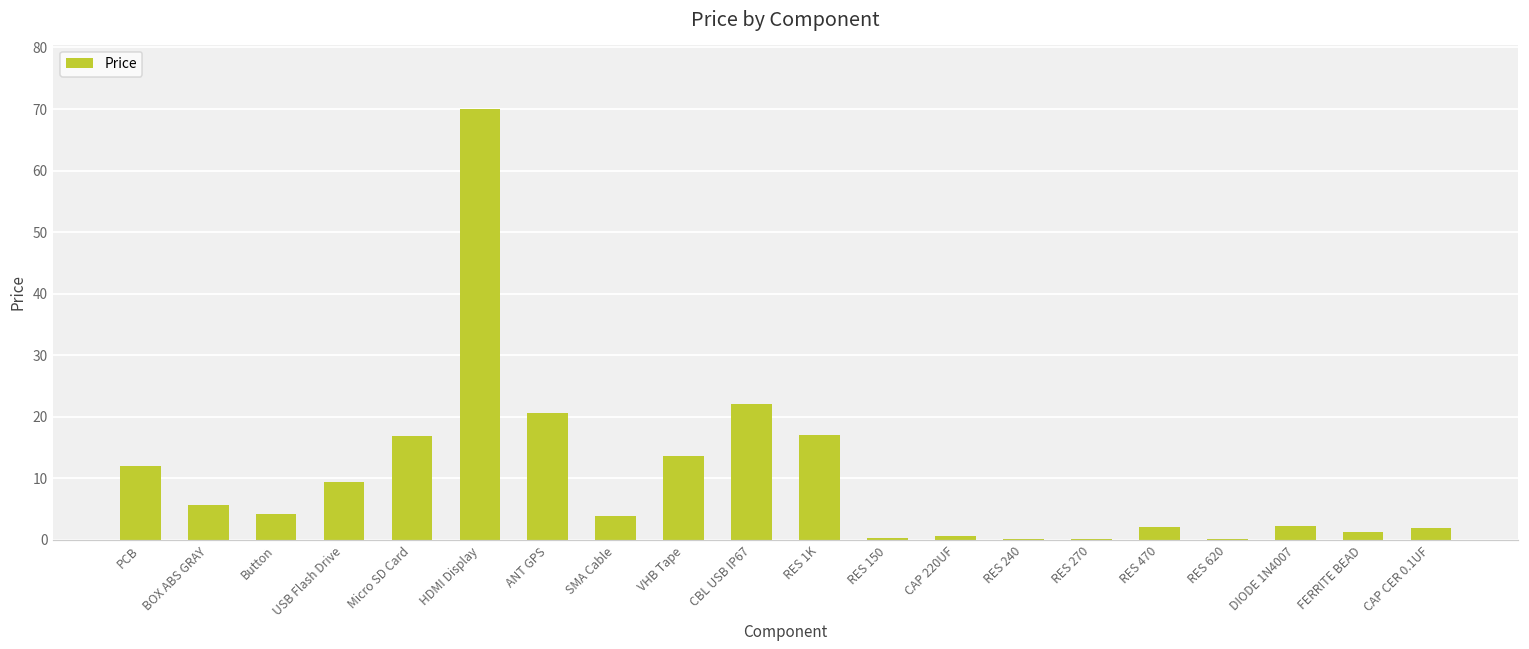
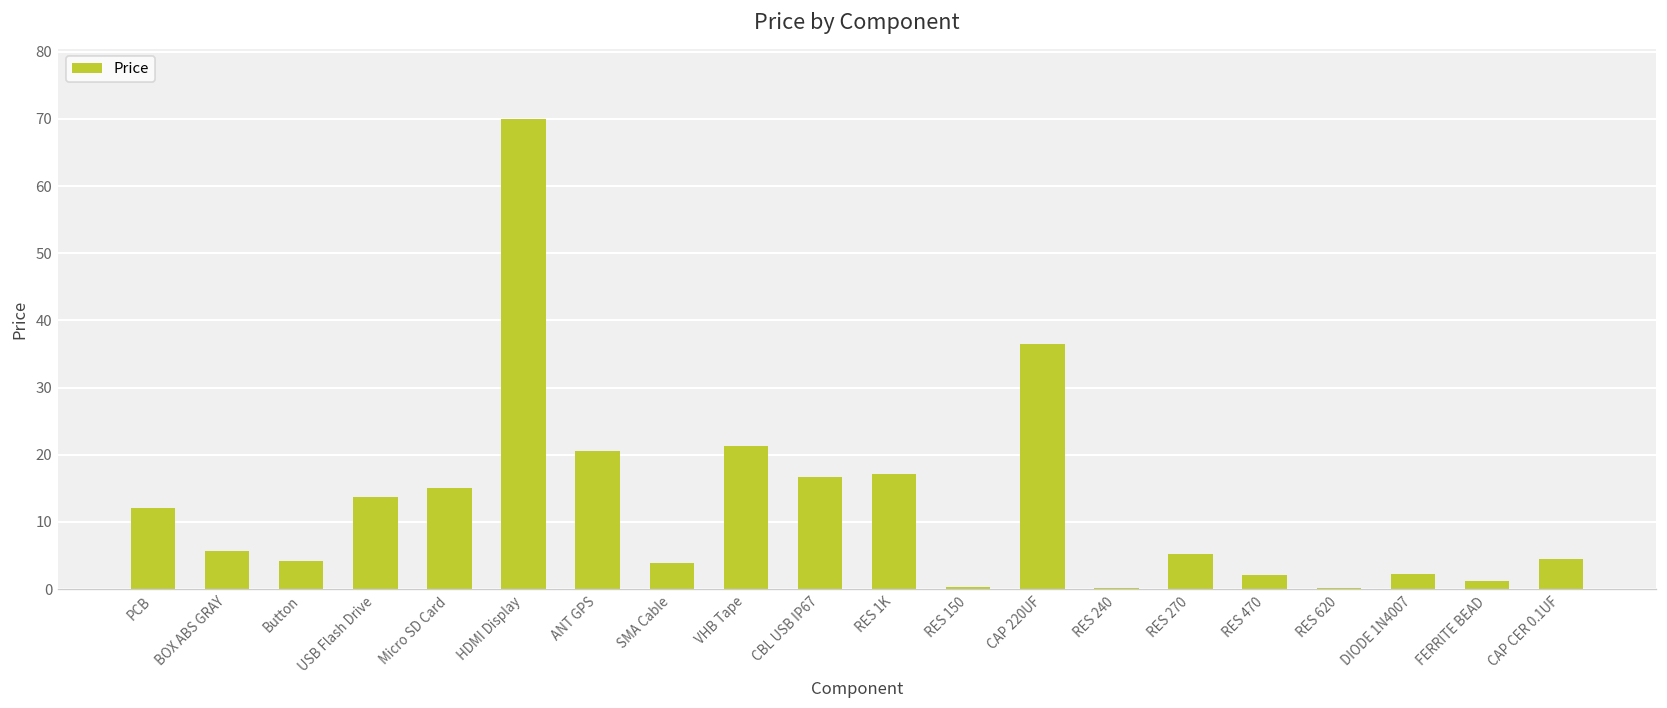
  {
    "PCB": 12,
    "BOX ABS GRAY": 6,
    "Button": 4,
-   "USB Flash Drive": 9,
-   "Micro SD Card": 17,
+   "USB Flash Drive": 14,
+   "Micro SD Card": 15,
    "HDMI Display": 70,
    "ANT GPS": 21,
    "SMA Cable": 4,
-   "VHB Tape": 14,
-   "CBL USB IP67": 22,
+   "VHB Tape": 21,
+   "CBL USB IP67": 17,
    "RES 1K": 17,
-   "CAP 220UF": 1,
-   "RES 270": 0,
+   "CAP 220UF": 36,
+   "RES 270": 5,
    "RES 470": 2,
    "DIODE 1N4007": 2,
    "FERRITE BEAD": 1,
-   "CAP CER 0.1UF": 2
+   "CAP CER 0.1UF": 5
  }
